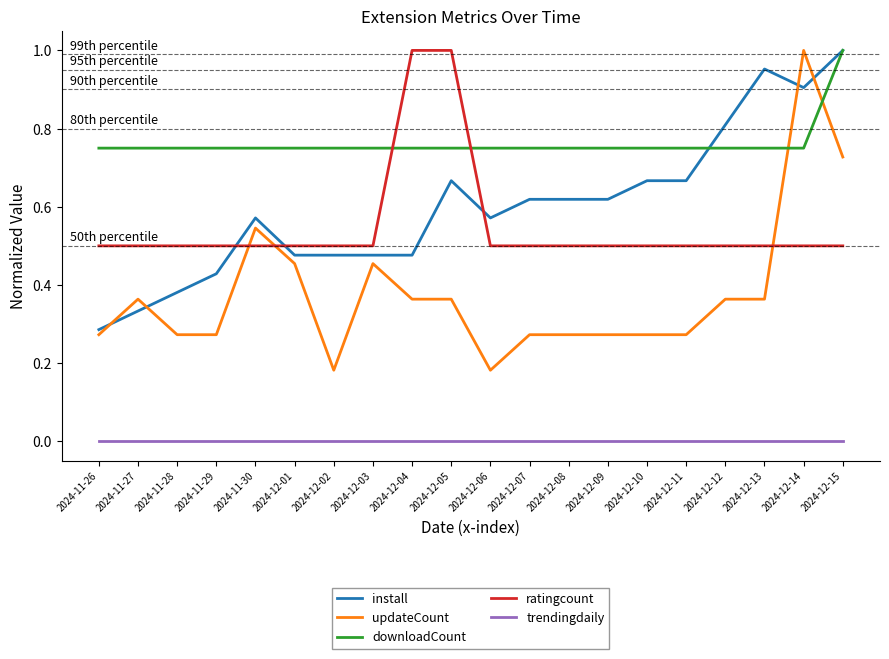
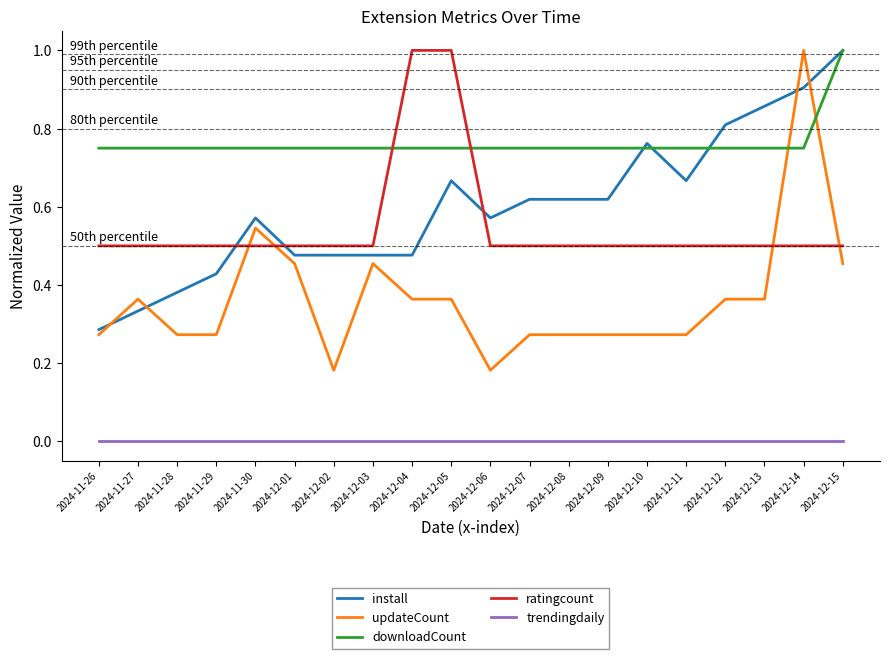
  {
    "install": {
      "2024-11-26": 0.29,
      "2024-11-27": 0.33,
      "2024-11-28": 0.38,
      "2024-11-29": 0.43,
      "2024-11-30": 0.57,
      "2024-12-01": 0.48,
      "2024-12-02": 0.48,
      "2024-12-03": 0.48,
      "2024-12-04": 0.48,
      "2024-12-05": 0.67,
      "2024-12-06": 0.57,
      "2024-12-07": 0.62,
      "2024-12-08": 0.62,
      "2024-12-09": 0.62,
-     "2024-12-10": 0.67,
+     "2024-12-10": 0.76,
      "2024-12-11": 0.67,
      "2024-12-12": 0.81,
-     "2024-12-13": 0.95,
+     "2024-12-13": 0.86,
      "2024-12-14": 0.90
    },
    "updateCount": {
      "2024-11-26": 0.27,
      "2024-11-27": 0.36,
      "2024-11-28": 0.27,
      "2024-11-29": 0.27,
      "2024-11-30": 0.55,
      "2024-12-01": 0.45,
      "2024-12-02": 0.18,
      "2024-12-03": 0.45,
      "2024-12-04": 0.36,
      "2024-12-05": 0.36,
      "2024-12-06": 0.18,
      "2024-12-07": 0.27,
      "2024-12-08": 0.27,
      "2024-12-09": 0.27,
      "2024-12-10": 0.27,
      "2024-12-11": 0.27,
      "2024-12-12": 0.36,
      "2024-12-13": 0.36,
      "2024-12-14": 1.00,
-     "2024-12-15": 0.73
+     "2024-12-15": 0.45
    },
    "downloadCount": {
      "2024-11-28": 0.75,
      "2024-11-29": 0.75,
      "2024-11-30": 0.75,
      "2024-12-01": 0.75,
      "2024-12-02": 0.75,
      "2024-12-03": 0.75,
      "2024-12-04": 0.75,
      "2024-12-05": 0.75,
      "2024-12-06": 0.75,
      "2024-12-07": 0.75,
      "2024-12-08": 0.75,
      "2024-12-09": 0.75,
      "2024-12-10": 0.75,
      "2024-12-11": 0.75,
      "2024-12-12": 0.75,
      "2024-12-13": 0.75,
      "2024-12-14": 0.75
    },
    "ratingcount": {
      "2024-11-28": 0.50,
      "2024-11-29": 0.50,
      "2024-11-30": 0.50,
      "2024-12-01": 0.50,
      "2024-12-02": 0.50,
      "2024-12-03": 0.50,
      "2024-12-04": 1.00,
      "2024-12-05": 1.00,
      "2024-12-06": 0.50,
      "2024-12-07": 0.50,
      "2024-12-08": 0.50,
      "2024-12-09": 0.50,
      "2024-12-10": 0.50,
      "2024-12-11": 0.50,
      "2024-12-12": 0.50,
      "2024-12-13": 0.50,
      "2024-12-14": 0.50,
      "2024-12-15": 0.50
    },
    "trendingdaily": {
      "2024-11-26": 0.00,
      "2024-11-27": 0.00,
      "2024-11-28": 0.00,
      "2024-11-29": 0.00,
      "2024-11-30": 0.00,
      "2024-12-01": 0.00,
      "2024-12-02": 0.00,
      "2024-12-03": 0.00,
      "2024-12-04": 0.00,
      "2024-12-05": 0.00,
      "2024-12-06": 0.00,
      "2024-12-07": 0.00,
      "2024-12-08": 0.00,
      "2024-12-09": 0.00,
      "2024-12-10": 0.00,
      "2024-12-11": 0.00,
      "2024-12-12": 0.00,
      "2024-12-13": 0.00,
      "2024-12-14": 0.00,
      "2024-12-15": 0.00
    }
  }
